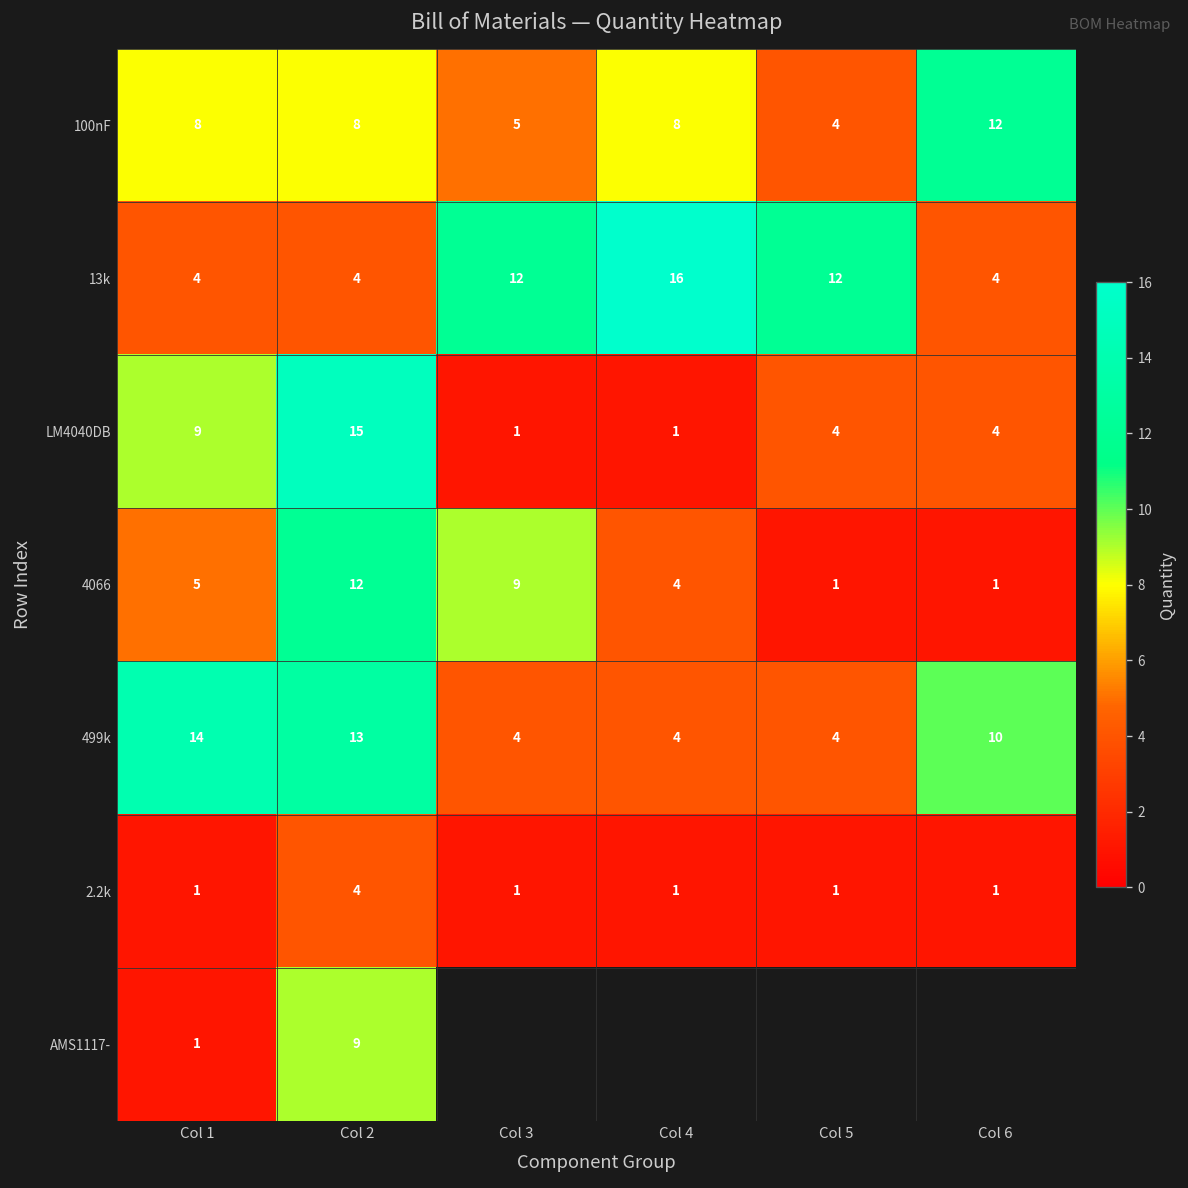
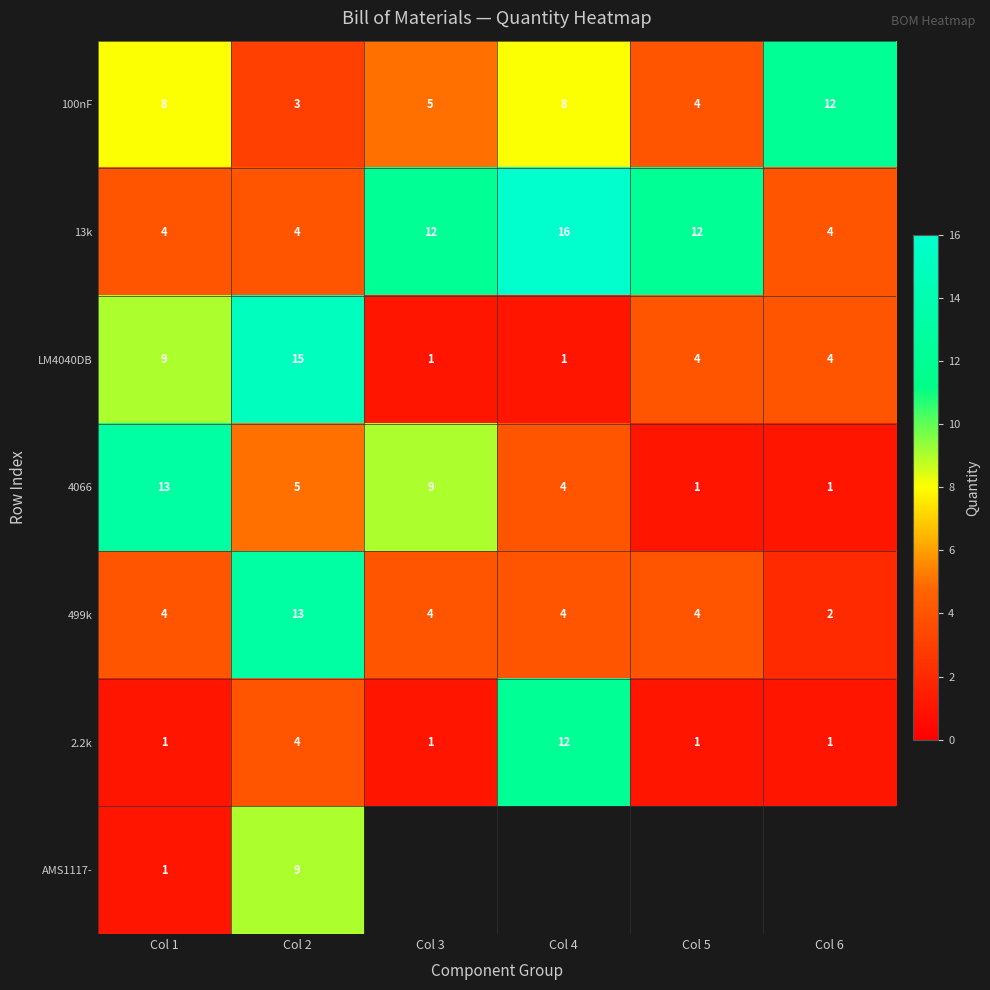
  {
    "100nF": {
      "Col 1": 8,
-     "Col 2": 8,
+     "Col 2": 3,
      "Col 3": 5,
      "Col 4": 8,
      "Col 5": 4,
      "Col 6": 12
    },
    "13k": {
      "Col 1": 4,
      "Col 2": 4,
      "Col 3": 12,
      "Col 4": 16,
      "Col 5": 12,
      "Col 6": 4
    },
    "LM4040DB": {
      "Col 1": 9,
      "Col 2": 15,
      "Col 3": 1,
      "Col 4": 1,
      "Col 5": 4,
      "Col 6": 4
    },
    "4066": {
-     "Col 1": 5,
-     "Col 2": 12,
+     "Col 1": 13,
+     "Col 2": 5,
      "Col 3": 9,
      "Col 4": 4,
      "Col 5": 1,
      "Col 6": 1
    },
    "499k": {
-     "Col 1": 14,
+     "Col 1": 4,
      "Col 2": 13,
      "Col 3": 4,
      "Col 4": 4,
      "Col 5": 4,
-     "Col 6": 10
+     "Col 6": 2
    },
    "2.2k": {
      "Col 1": 1,
      "Col 2": 4,
      "Col 3": 1,
-     "Col 4": 1,
+     "Col 4": 12,
      "Col 5": 1,
      "Col 6": 1
    },
    "AMS1117-": {
      "Col 1": 1,
      "Col 2": 9
    }
  }
